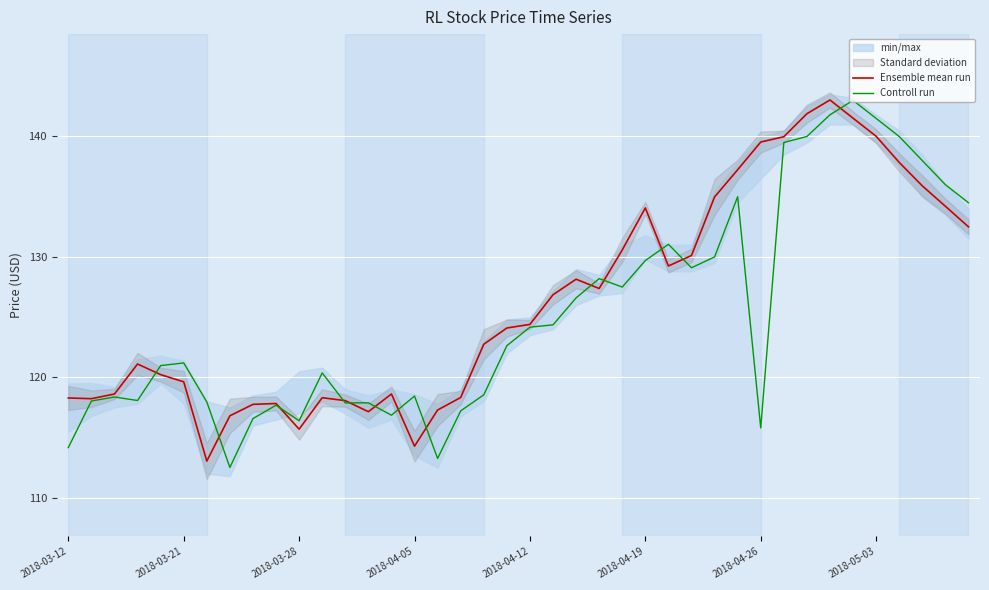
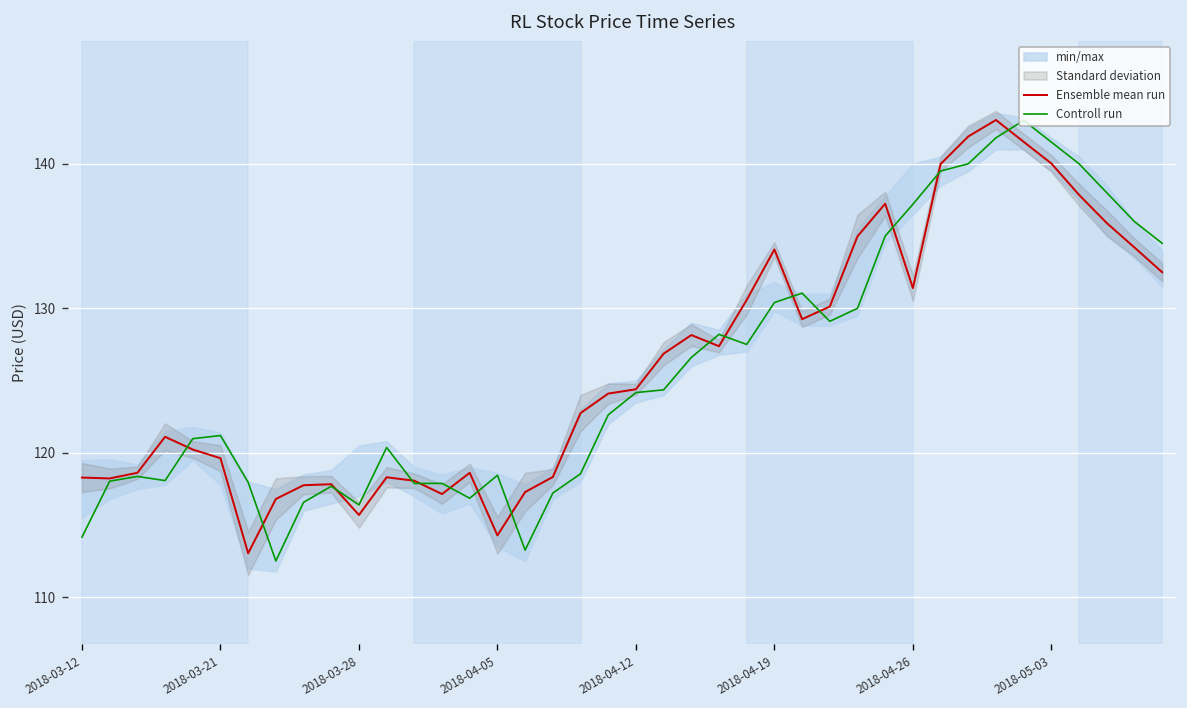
  {
    "Ensemble mean run": {
      "2018-03-12": 118.3,
      "2018-03-21": 119.6,
      "2018-03-28": 115.7,
      "2018-04-05": 114.3,
      "2018-04-12": 124.4,
      "2018-04-19": 134.1,
-     "2018-04-26": 139.5,
+     "2018-04-26": 131.4,
      "2018-05-03": 140.0
    },
    "Controll run": {
      "2018-03-12": 114.2,
      "2018-04-12": 124.2,
-     "2018-04-19": 129.7,
-     "2018-04-26": 115.8,
+     "2018-04-19": 130.4,
+     "2018-04-26": 137.2,
      "2018-05-03": 141.5
    }
  }
